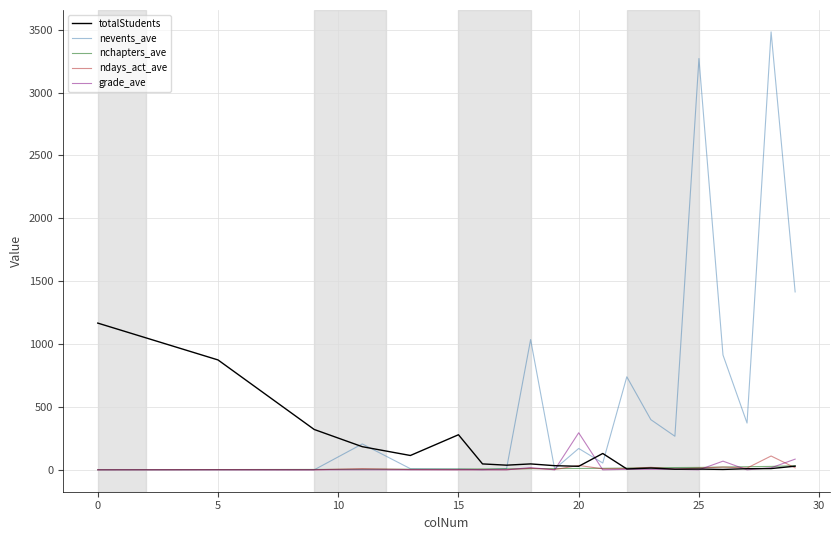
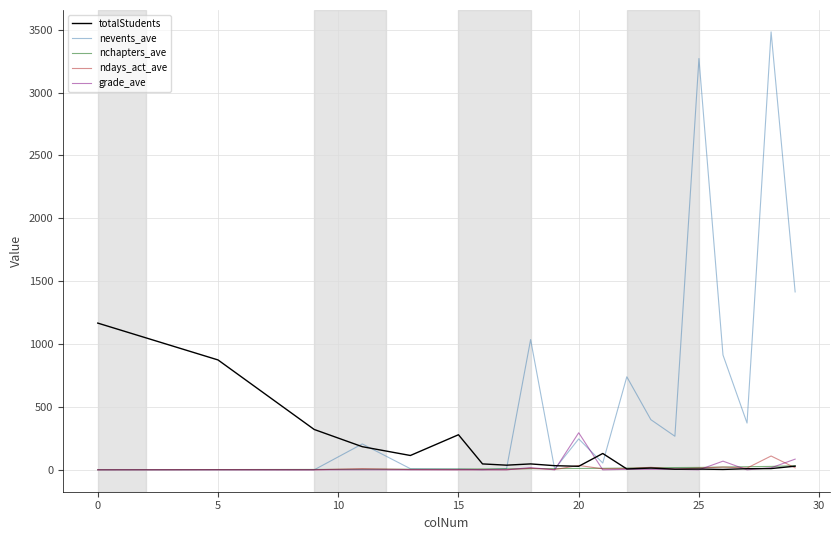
  {
    "totalStudents": {
      "0": 1170,
      "5": 870,
      "15": 280
    },
    "nevents_ave": {
-     "20": 170,
+     "20": 250,
      "25": 3270
    },
    "grade_ave": {
      "20": 290
    }
  }
